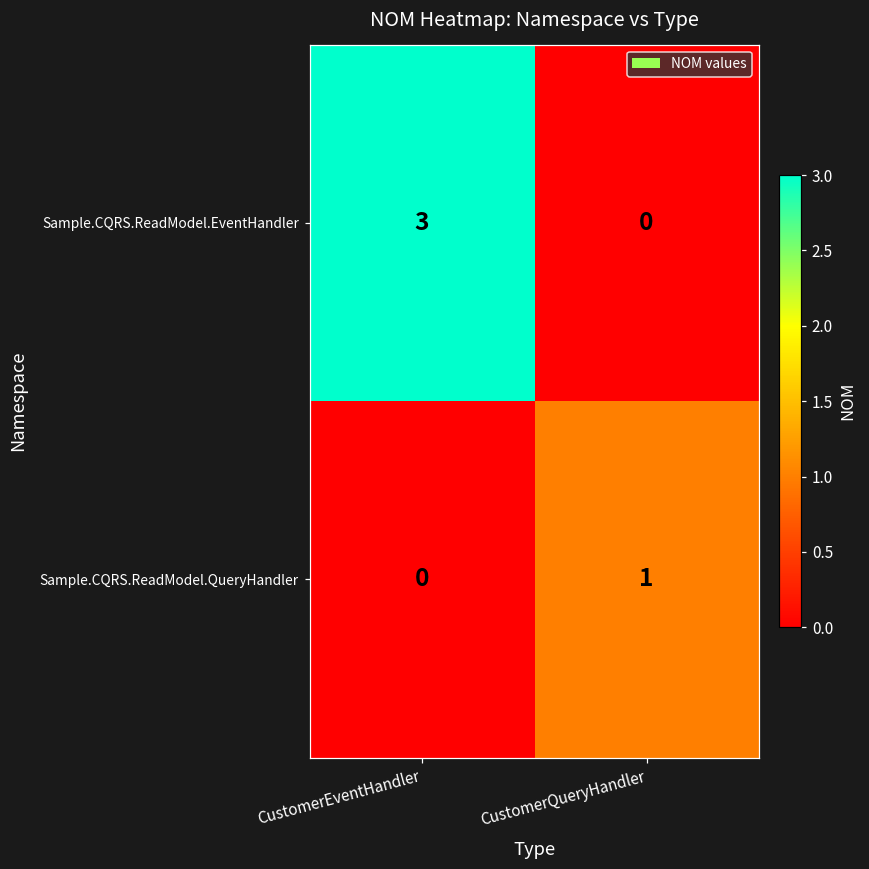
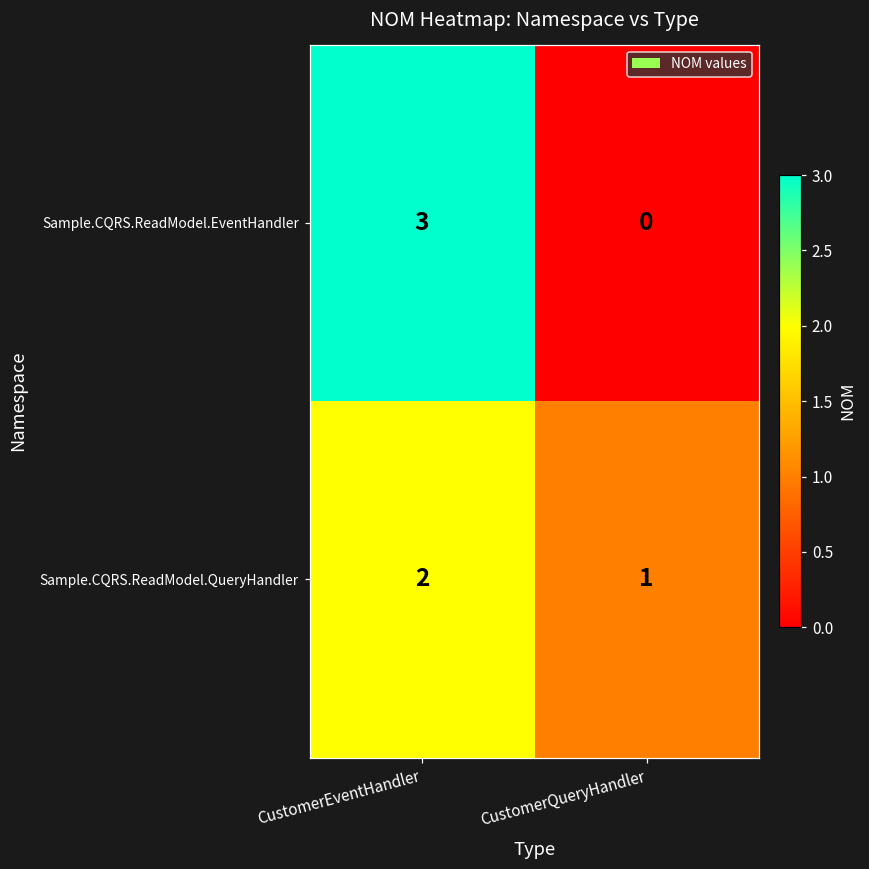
  {
    "Sample.CQRS.ReadModel.EventHandler": {
      "CustomerEventHandler": 3,
      "CustomerQueryHandler": 0
    },
    "Sample.CQRS.ReadModel.QueryHandler": {
-     "CustomerEventHandler": 0,
+     "CustomerEventHandler": 2,
      "CustomerQueryHandler": 1
    }
  }
